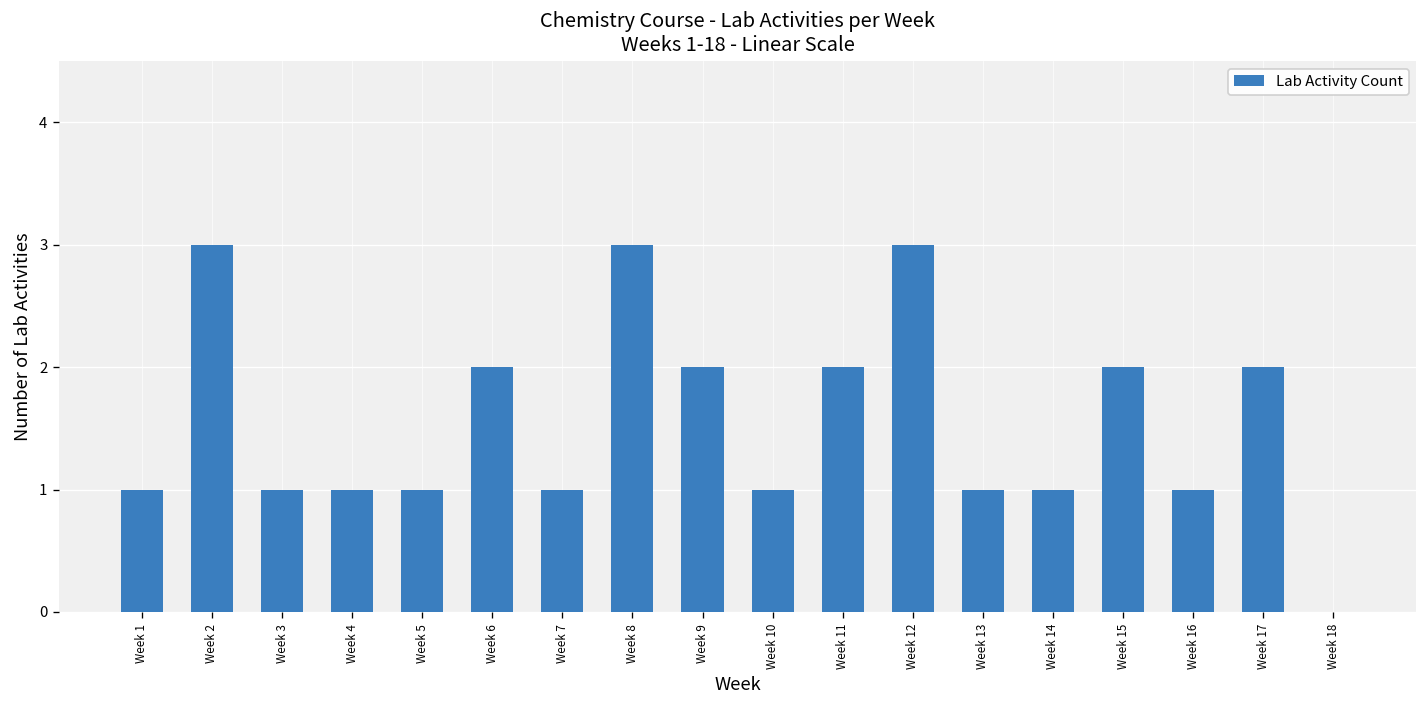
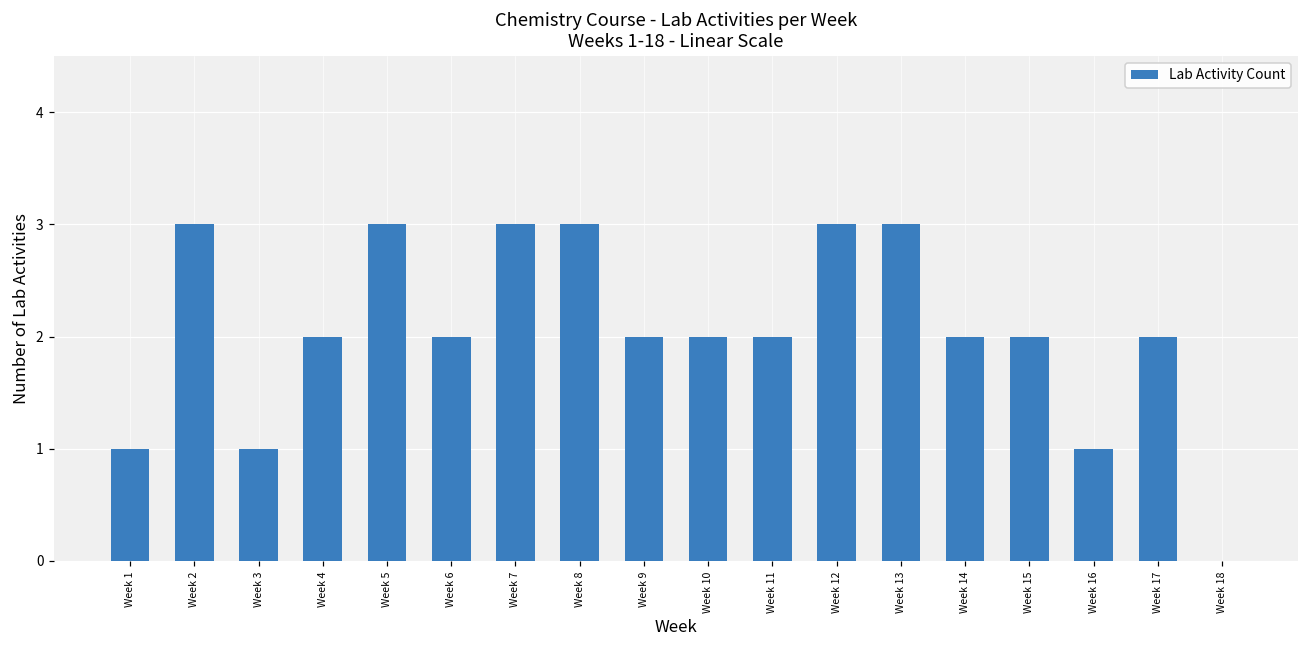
  {
    "Week 1": 1,
    "Week 2": 3,
    "Week 3": 1,
-   "Week 4": 1,
-   "Week 5": 1,
+   "Week 4": 2,
+   "Week 5": 3,
    "Week 6": 2,
-   "Week 7": 1,
+   "Week 7": 3,
    "Week 8": 3,
    "Week 9": 2,
-   "Week 10": 1,
+   "Week 10": 2,
    "Week 11": 2,
    "Week 12": 3,
-   "Week 13": 1,
-   "Week 14": 1,
+   "Week 13": 3,
+   "Week 14": 2,
    "Week 15": 2,
    "Week 16": 1,
    "Week 17": 2,
    "Week 18": 0
  }
